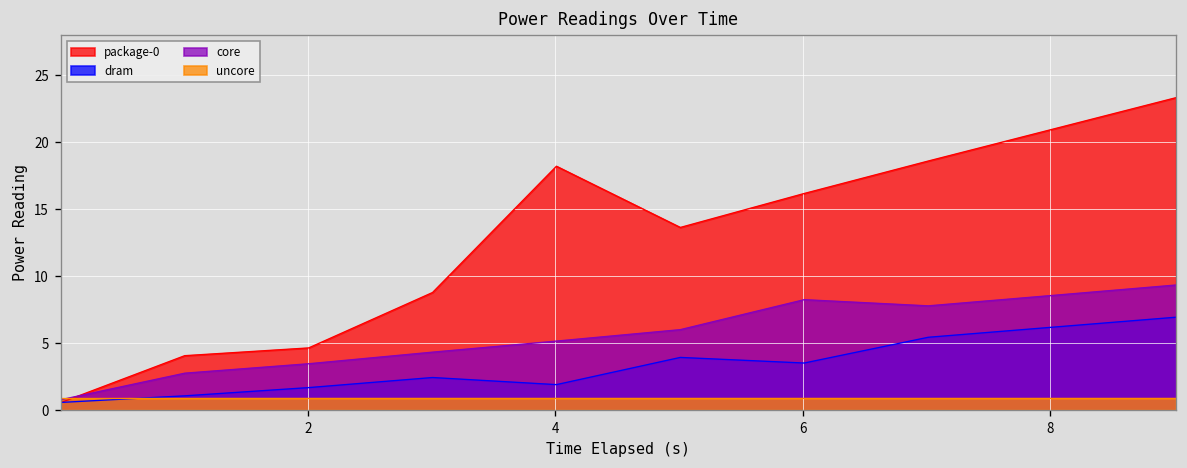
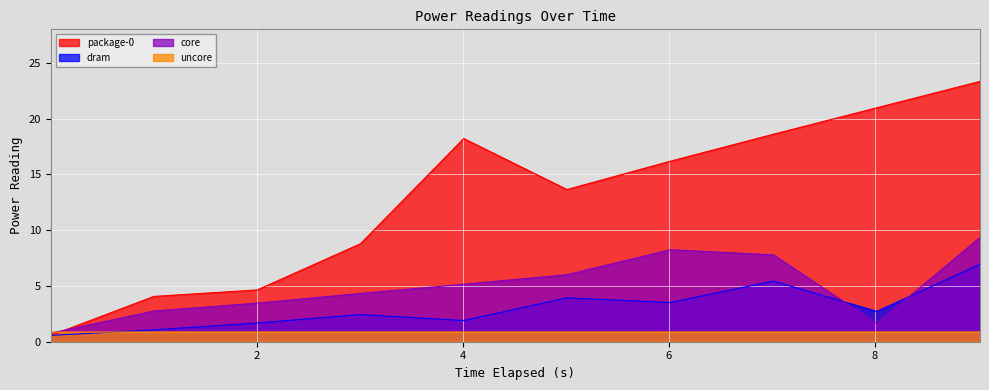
  {
    "package-0": {
      "2": 4.6,
      "4": 18.2,
      "6": 16.2,
      "8": 21.0
    },
    "dram": {
      "2": 1.7,
      "4": 1.9,
      "6": 3.5,
-     "8": 6.2
+     "8": 2.7
    },
    "core": {
      "2": 3.5,
      "4": 5.2,
      "6": 8.2,
-     "8": 8.6
+     "8": 1.6
    },
    "uncore": {
      "2": 0.9,
      "4": 0.9,
      "6": 0.9,
      "8": 0.9
    }
  }
